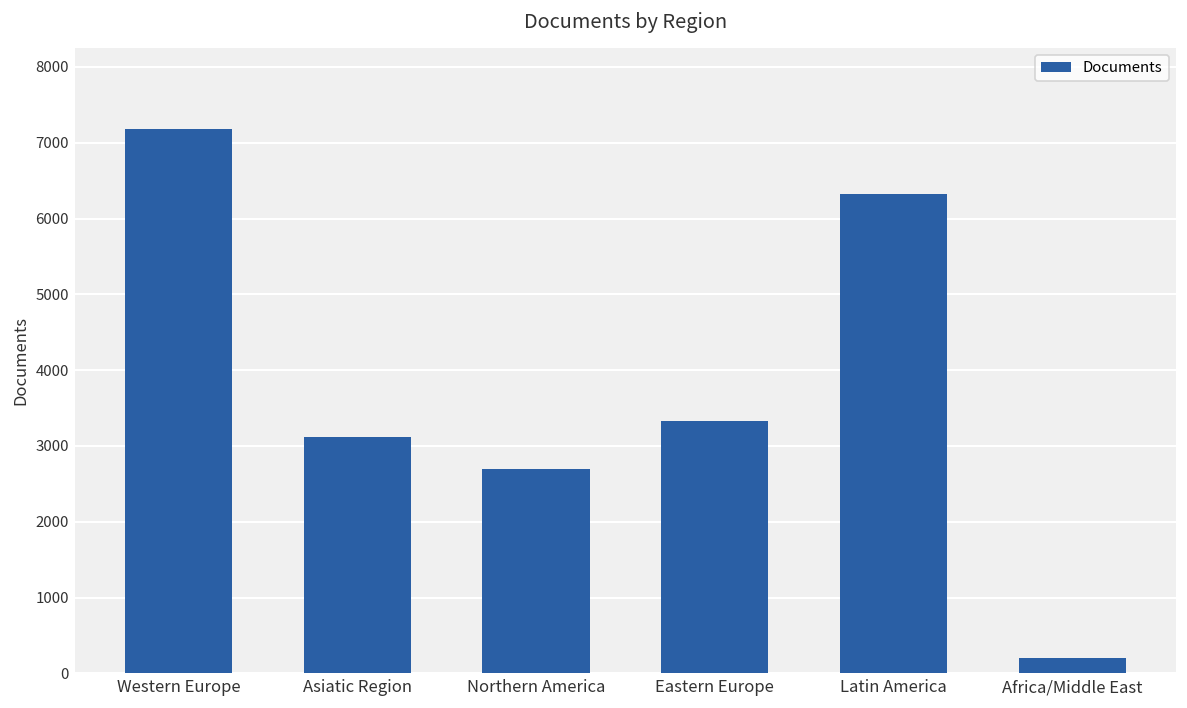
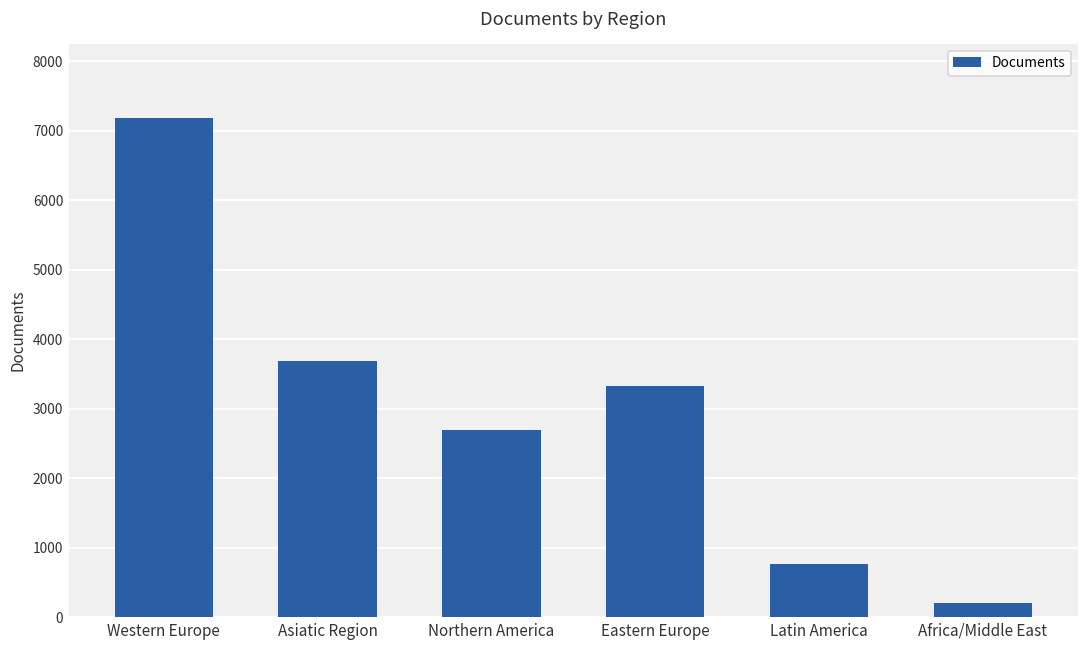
  {
    "Western Europe": 7200,
-   "Asiatic Region": 3100,
+   "Asiatic Region": 3700,
    "Northern America": 2700,
    "Eastern Europe": 3300,
-   "Latin America": 6300,
+   "Latin America": 800,
    "Africa/Middle East": 200
  }
